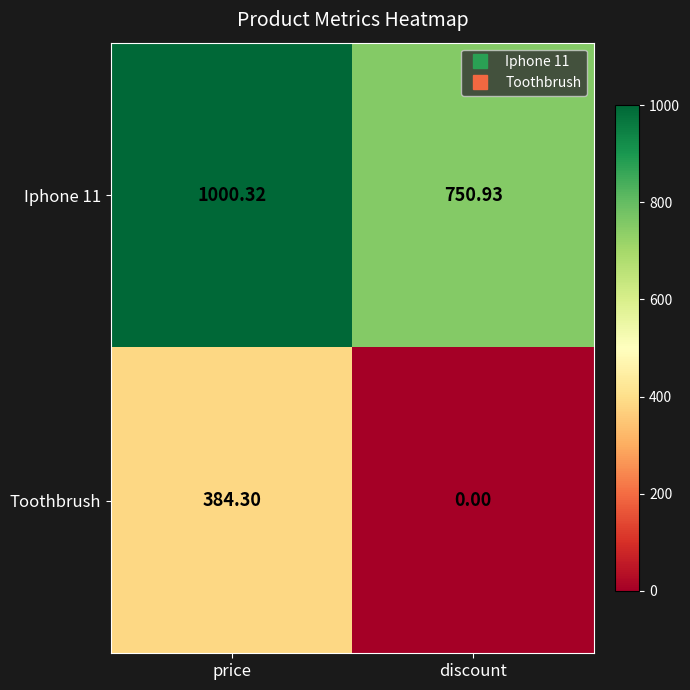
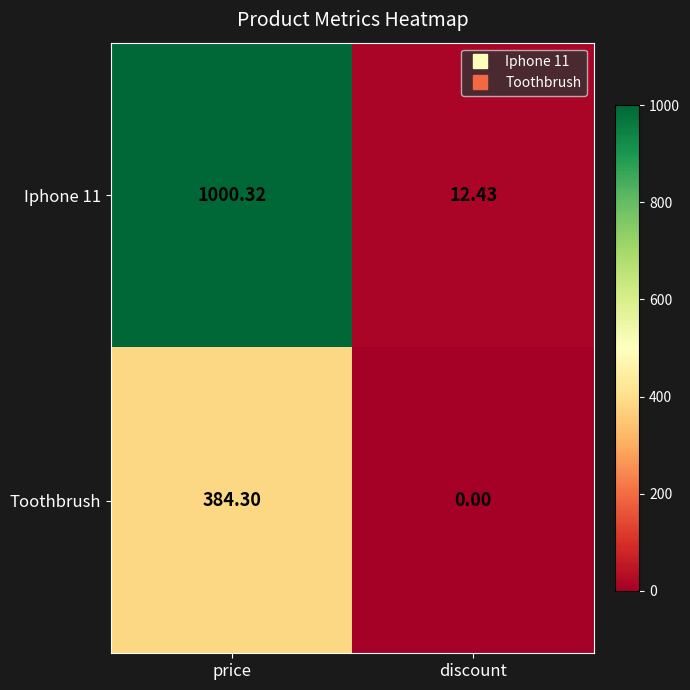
  {
    "Iphone 11": {
      "price": 1000.32,
-     "discount": 750.93
+     "discount": 12.43
    },
    "Toothbrush": {
      "price": 384.30,
      "discount": 0.00
    }
  }
